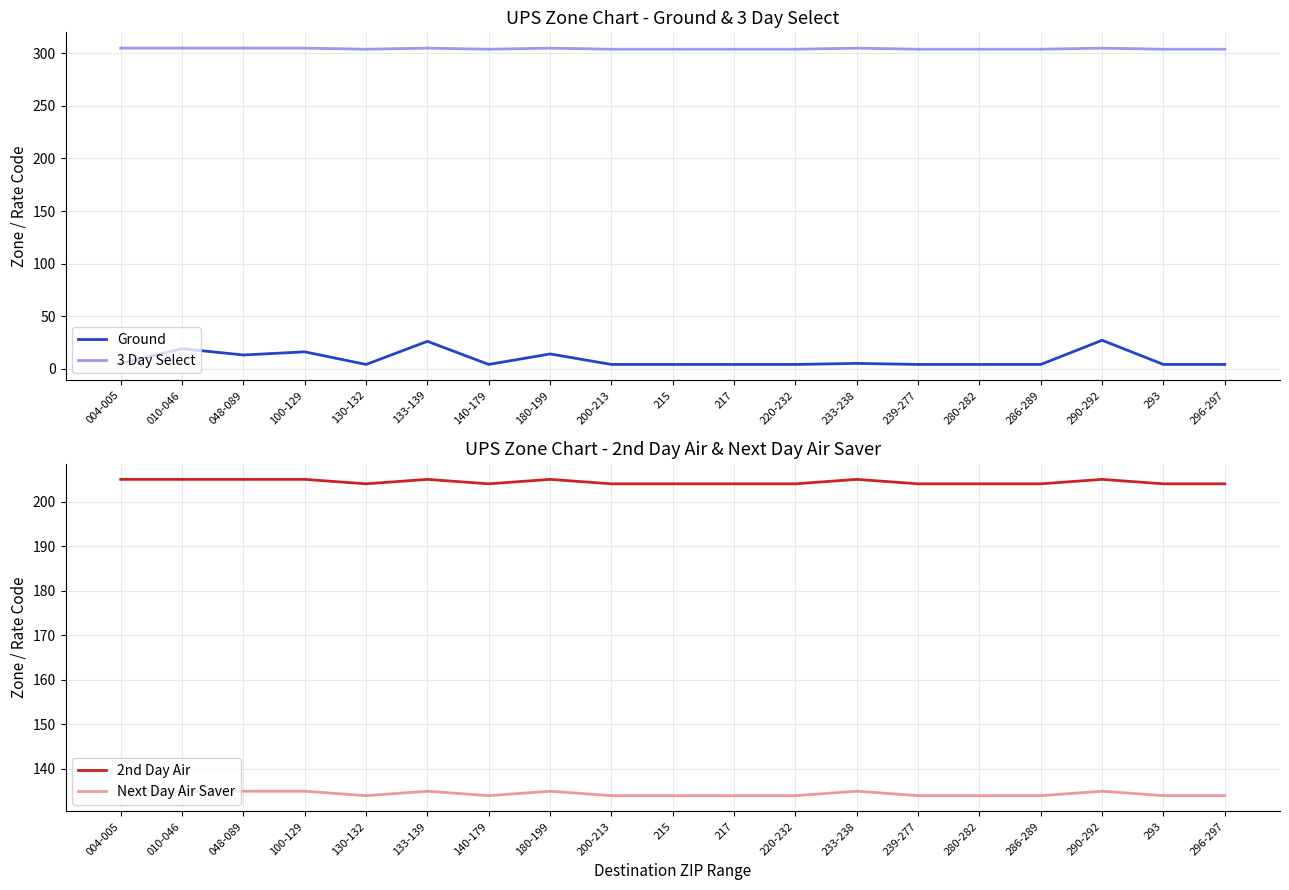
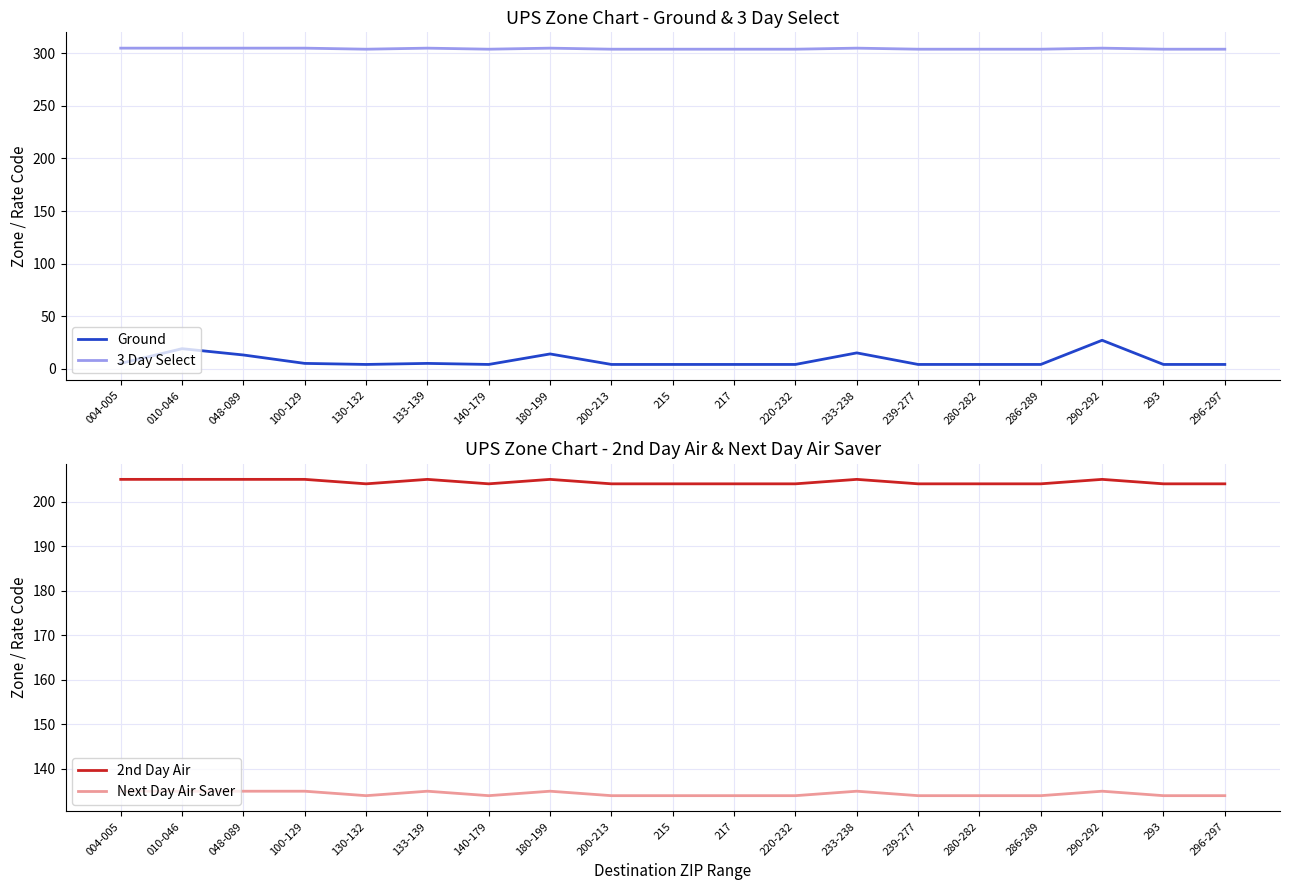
  {
    "UPS Zone Chart - Ground & 3 Day Select": {
      "Ground": {
        "048-089": 13,
-       "100-129": 16,
+       "100-129": 5,
        "130-132": 4,
-       "133-139": 26,
+       "133-139": 5,
        "140-179": 4,
        "180-199": 14,
        "200-213": 4,
        "215": 4,
        "217": 4,
        "220-232": 4,
-       "233-238": 5,
+       "233-238": 15,
        "239-277": 4,
        "280-282": 4,
        "286-289": 4,
        "290-292": 27,
        "293": 4,
        "296-297": 4
      },
      "3 Day Select": {
        "004-005": 305,
        "010-046": 305,
        "048-089": 305,
        "100-129": 305,
        "130-132": 304,
        "133-139": 305,
        "140-179": 304,
        "180-199": 305,
        "200-213": 304,
        "215": 304,
        "217": 304,
        "220-232": 304,
        "233-238": 305,
        "239-277": 304,
        "280-282": 304,
        "286-289": 304,
        "290-292": 305,
        "293": 304,
        "296-297": 304
      }
    },
    "UPS Zone Chart - 2nd Day Air & Next Day Air Saver": {
      "2nd Day Air": {
        "004-005": 205,
        "010-046": 205,
        "048-089": 205,
        "100-129": 205,
        "130-132": 204,
        "133-139": 205,
        "140-179": 204,
        "180-199": 205,
        "200-213": 204,
        "215": 204,
        "217": 204,
        "220-232": 204,
        "233-238": 205,
        "239-277": 204,
        "280-282": 204,
        "286-289": 204,
        "290-292": 205,
        "293": 204,
        "296-297": 204
      },
      "Next Day Air Saver": {
        "048-089": 135,
        "100-129": 135,
        "130-132": 134,
        "133-139": 135,
        "140-179": 134,
        "180-199": 135,
        "200-213": 134,
        "215": 134,
        "217": 134,
        "220-232": 134,
        "233-238": 135,
        "239-277": 134,
        "280-282": 134,
        "286-289": 134,
        "290-292": 135,
        "293": 134,
        "296-297": 134
      }
    }
  }
